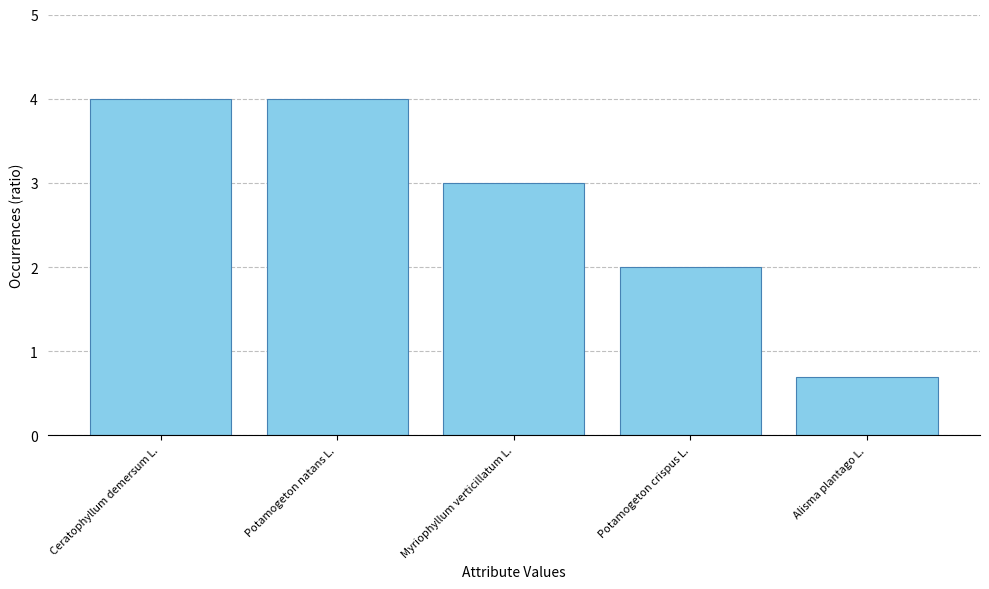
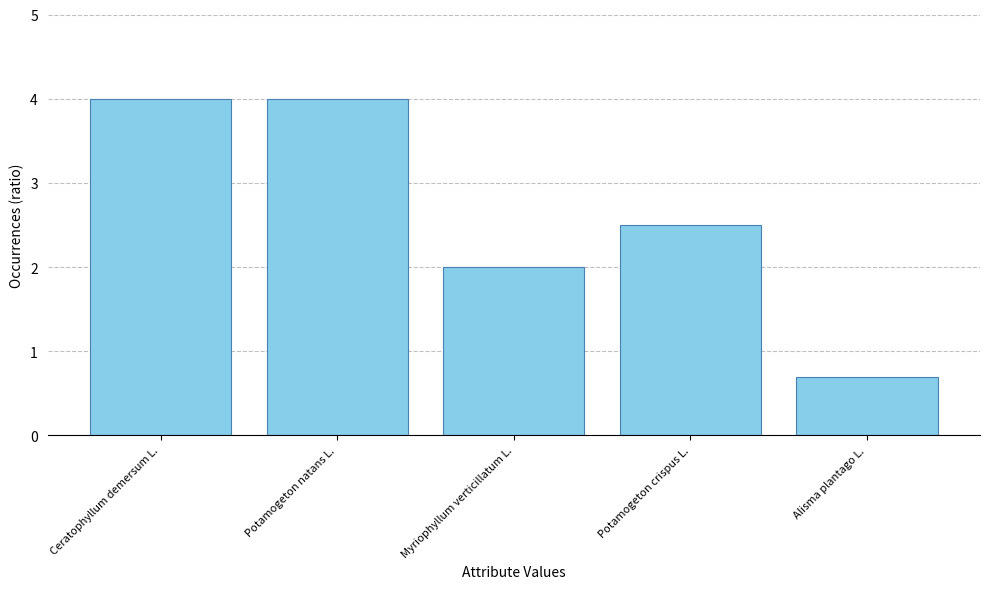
  {
    "Ceratophyllum demersum L.": 4.0,
    "Potamogeton natans L.": 4.0,
-   "Myriophyllum verticillatum L.": 3,
-   "Potamogeton crispus L.": 2.0,
+   "Myriophyllum verticillatum L.": 2,
+   "Potamogeton crispus L.": 2.5,
    "Alisma plantago L.": 0.7
  }
